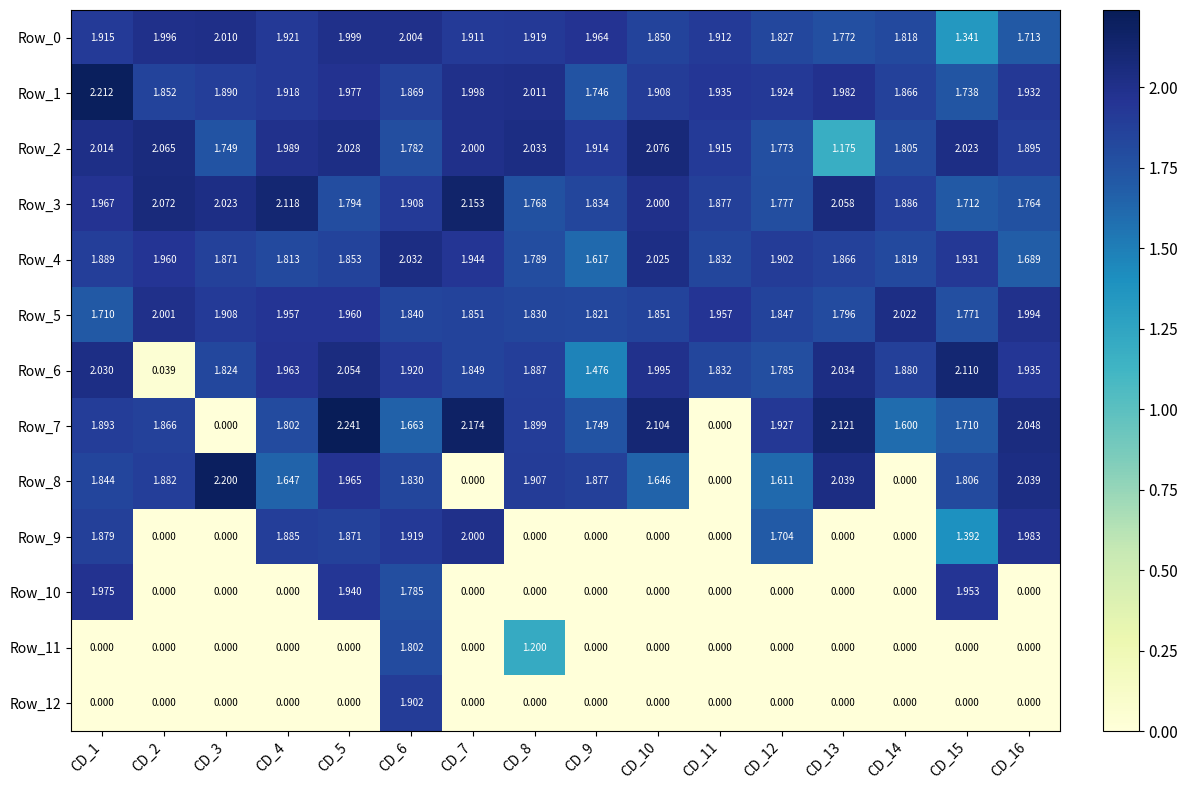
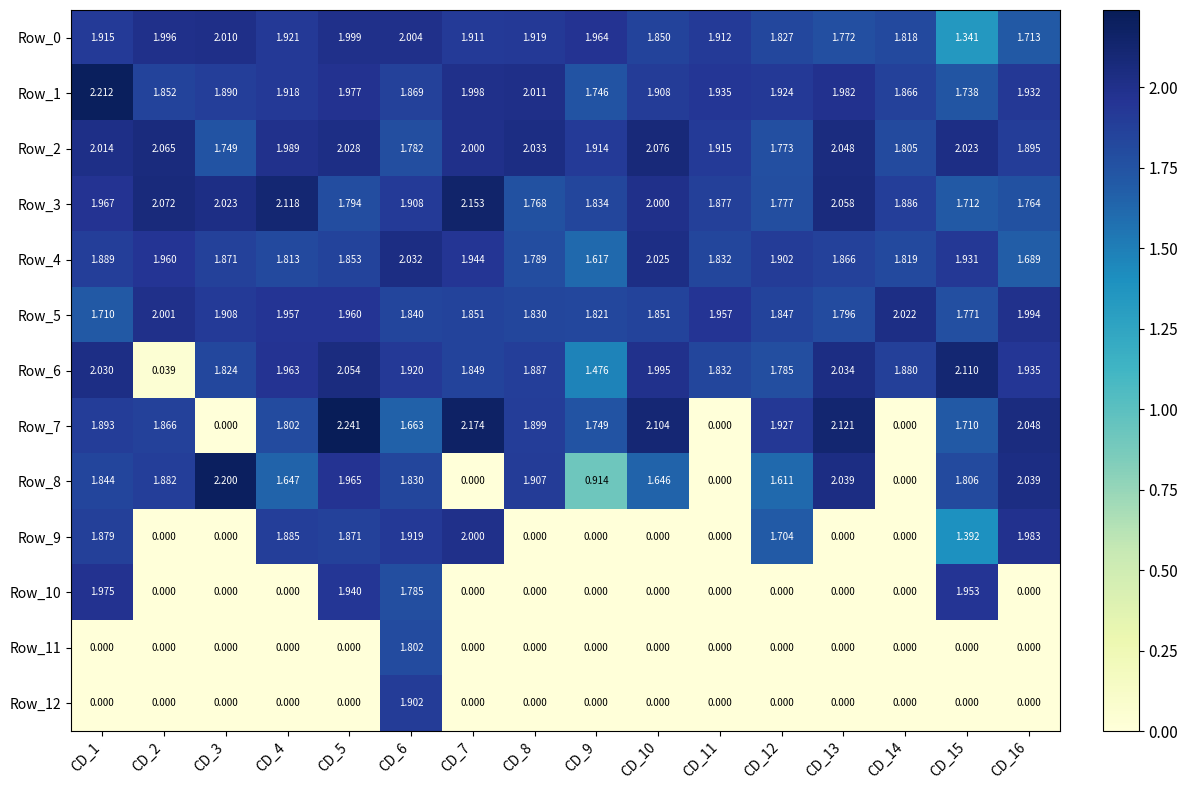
  {
    "Row_2": {
      "CD_1": 2.014,
      "CD_2": 2.065,
      "CD_3": 1.749,
      "CD_4": 1.989,
      "CD_5": 2.028,
      "CD_6": 1.782,
      "CD_7": 2.000,
      "CD_8": 2.033,
      "CD_9": 1.914,
      "CD_10": 2.076,
      "CD_11": 1.915,
      "CD_12": 1.773,
-     "CD_13": 1.175,
+     "CD_13": 2.048,
      "CD_14": 1.805,
      "CD_15": 2.023,
      "CD_16": 1.895
    },
    "Row_7": {
      "CD_1": 1.893,
      "CD_2": 1.866,
      "CD_3": 0.000,
      "CD_4": 1.802,
      "CD_5": 2.241,
      "CD_6": 1.663,
      "CD_7": 2.174,
      "CD_8": 1.899,
      "CD_9": 1.749,
      "CD_10": 2.104,
      "CD_11": 0.000,
      "CD_12": 1.927,
      "CD_13": 2.121,
-     "CD_14": 1.600,
+     "CD_14": 0.000,
      "CD_15": 1.710,
      "CD_16": 2.048
    },
    "Row_8": {
      "CD_1": 1.844,
      "CD_2": 1.882,
      "CD_3": 2.200,
      "CD_4": 1.647,
      "CD_5": 1.965,
      "CD_6": 1.830,
      "CD_7": 0.000,
      "CD_8": 1.907,
-     "CD_9": 1.877,
+     "CD_9": 0.914,
      "CD_10": 1.646,
      "CD_11": 0.000,
      "CD_12": 1.611,
      "CD_13": 2.039,
      "CD_14": 0.000,
      "CD_15": 1.806,
      "CD_16": 2.039
    },
    "Row_11": {
      "CD_1": 0.000,
      "CD_2": 0.000,
      "CD_3": 0.000,
      "CD_4": 0.000,
      "CD_5": 0.000,
      "CD_6": 1.802,
      "CD_7": 0.000,
-     "CD_8": 1.200,
+     "CD_8": 0.000,
      "CD_9": 0.000,
      "CD_10": 0.000,
      "CD_11": 0.000,
      "CD_12": 0.000,
      "CD_13": 0.000,
      "CD_14": 0.000,
      "CD_15": 0.000,
      "CD_16": 0.000
    }
  }
